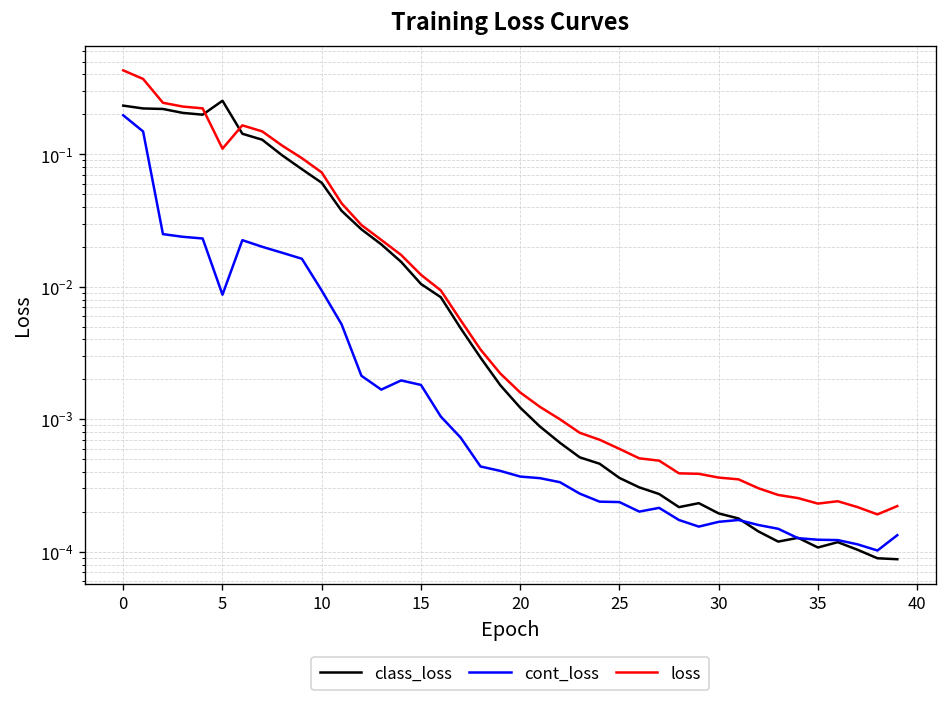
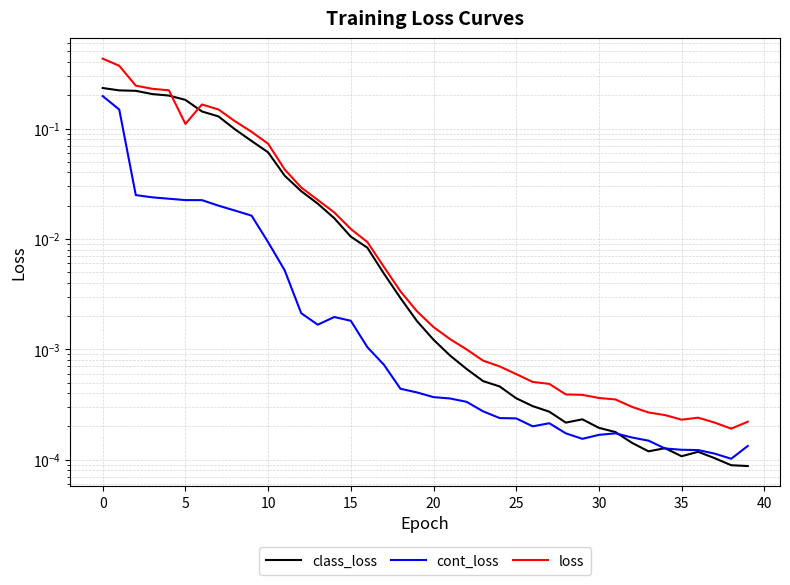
  {
    "class_loss": {
      "0": 0.23,
-     "5": 0.25,
+     "5": 0.18,
      "10": 0.06,
      "15": 0.01,
      "20": 0.0012,
      "25": 0.00036,
      "30": 0.00019,
      "35": 0.00011
    },
    "cont_loss": {
      "0": 0.20,
-     "5": 0.009,
+     "5": 0.022,
      "10": 0.009,
      "15": 0.0018,
      "20": 0.00037,
      "25": 0.00024,
      "30": 0.00017,
      "35": 0.00012
    },
    "loss": {
      "0": 0.43,
      "5": 0.11,
      "10": 0.07,
      "15": 0.012,
      "20": 0.0016,
      "25": 0.0006,
      "30": 0.00036,
      "35": 0.00023
    }
  }
